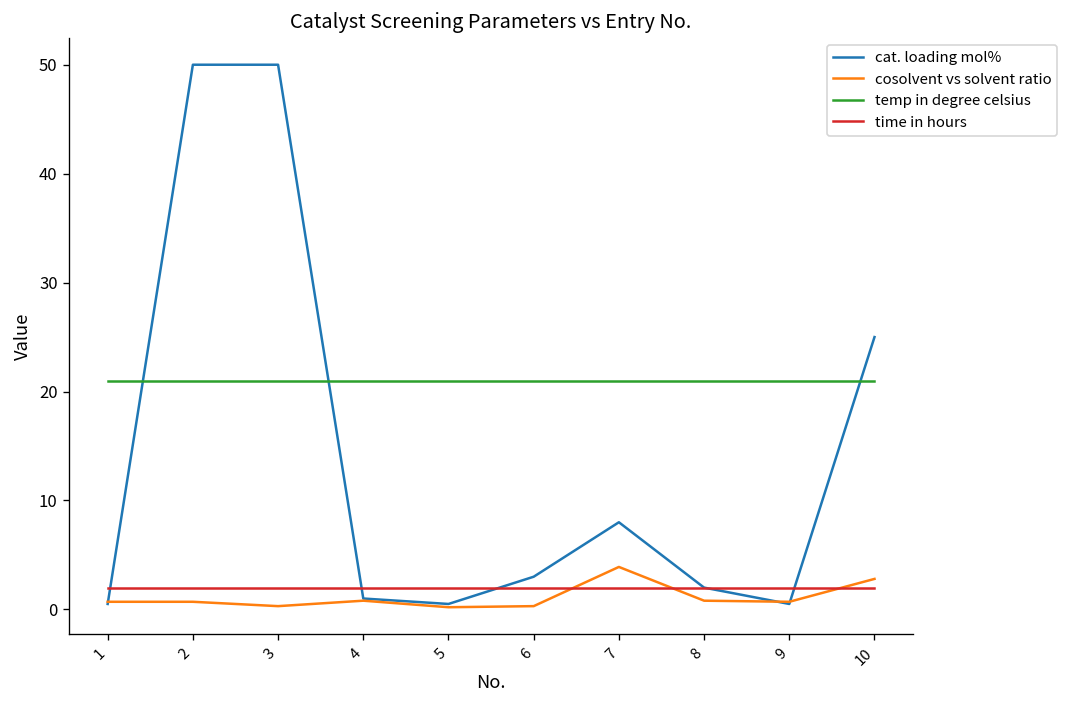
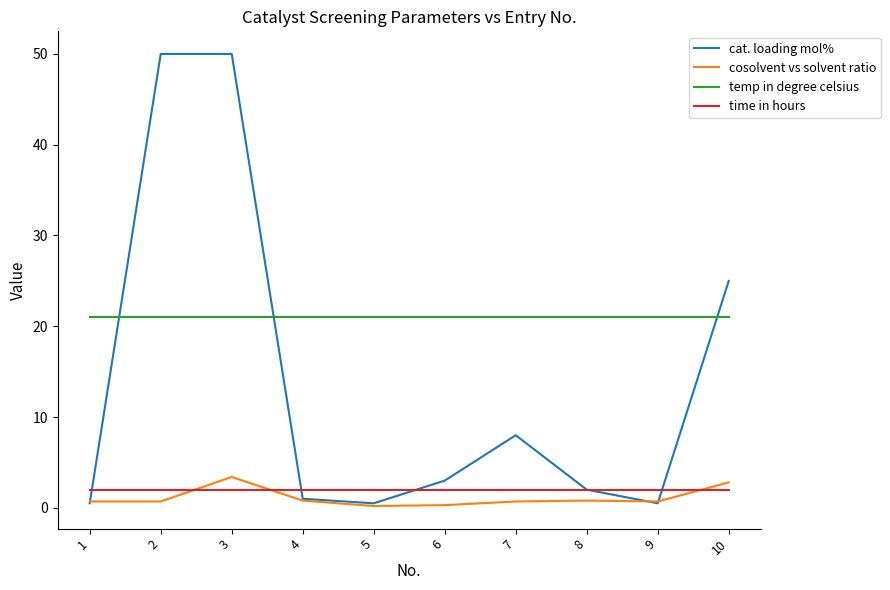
  {
    "cat. loading mol%": {
      "2": 50,
      "3": 50,
      "5": 1,
      "6": 3,
      "7": 8,
      "10": 25
    },
    "cosolvent vs solvent ratio": {
      "2": 1,
-     "3": 0,
+     "3": 3,
      "5": 0,
      "6": 0,
-     "7": 4,
+     "7": 1,
      "8": 1,
      "10": 3
    },
    "temp in degree celsius": {
      "1": 21,
      "2": 21,
      "3": 21,
      "4": 21,
      "5": 21,
      "6": 21,
      "7": 21,
      "8": 21,
      "9": 21,
      "10": 21
    },
    "time in hours": {
      "1": 2,
      "2": 2,
      "3": 2,
      "4": 2,
      "5": 2,
      "6": 2,
      "7": 2,
      "9": 2,
      "10": 2
    }
  }
